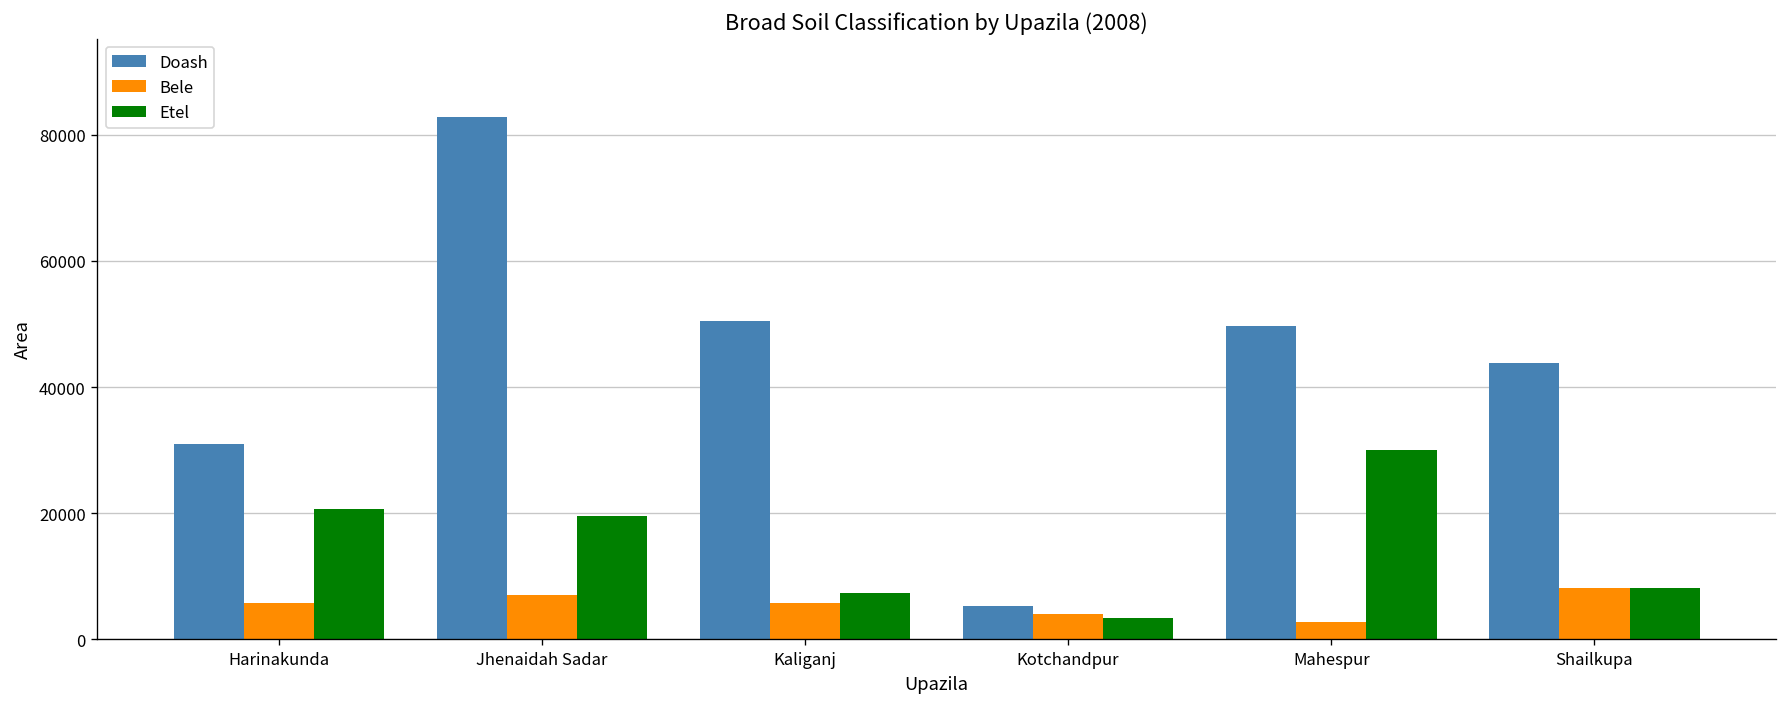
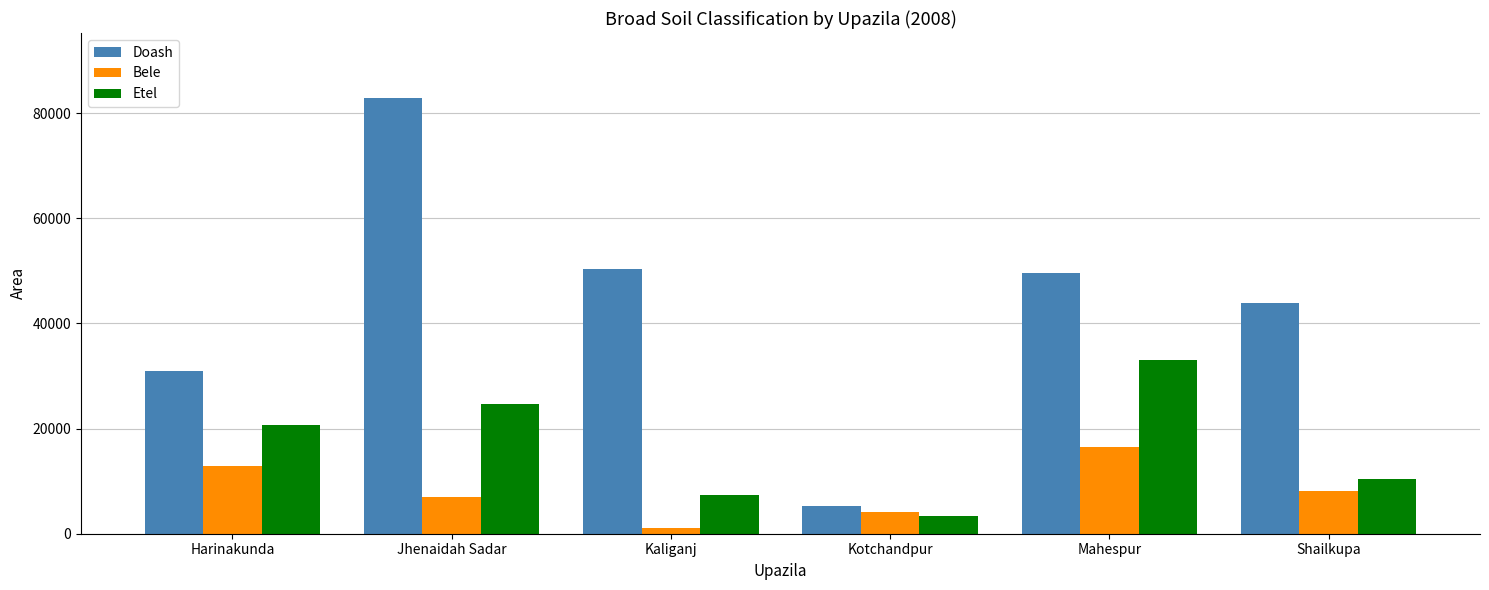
  {
    "Doash": {
      "Harinakunda": 31000,
      "Jhenaidah Sadar": 83000,
      "Kaliganj": 50000,
      "Kotchandpur": 5000,
      "Mahespur": 50000,
      "Shailkupa": 44000
    },
    "Bele": {
-     "Harinakunda": 6000,
+     "Harinakunda": 13000,
      "Jhenaidah Sadar": 7000,
-     "Kaliganj": 6000,
+     "Kaliganj": 1000,
      "Kotchandpur": 4000,
-     "Mahespur": 3000,
+     "Mahespur": 17000,
      "Shailkupa": 8000
    },
    "Etel": {
      "Harinakunda": 21000,
-     "Jhenaidah Sadar": 20000,
+     "Jhenaidah Sadar": 25000,
      "Kaliganj": 7000,
      "Kotchandpur": 3000,
-     "Mahespur": 30000,
-     "Shailkupa": 8000
+     "Mahespur": 33000,
+     "Shailkupa": 10000
    }
  }
